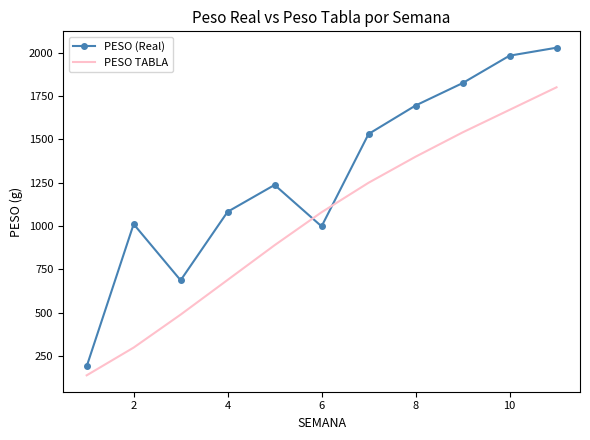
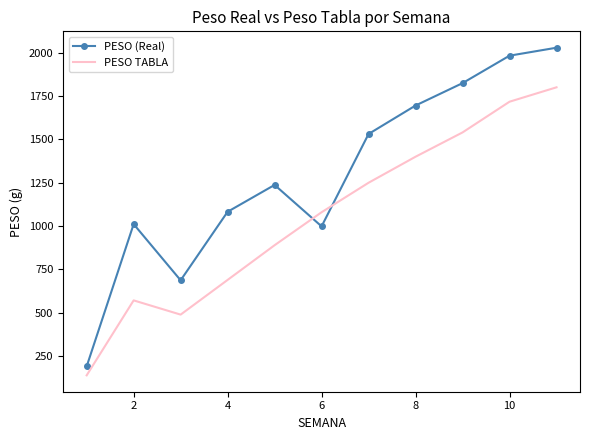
  {
    "PESO (Real)": {
      "2": 1010,
      "4": 1080,
      "6": 1000,
      "8": 1700,
      "10": 1980
    },
    "PESO TABLA": {
-     "2": 300,
+     "2": 570,
      "4": 690,
      "6": 1080,
      "8": 1400,
-     "10": 1670
+     "10": 1720
    }
  }
